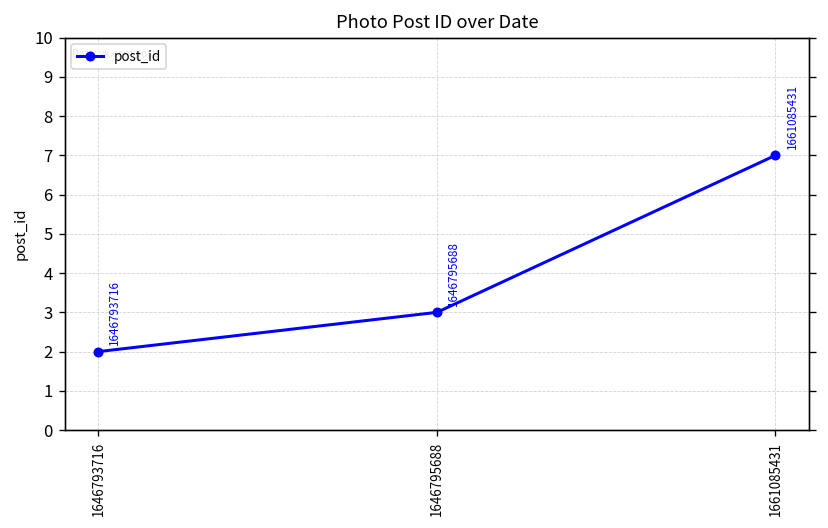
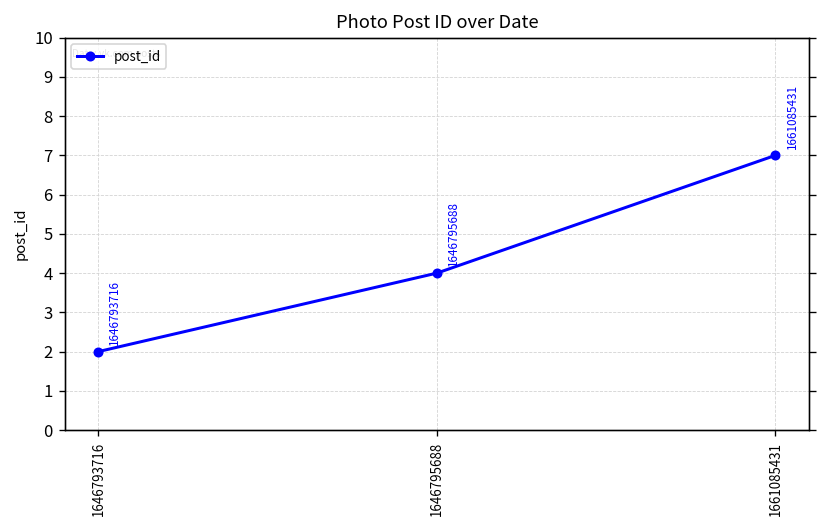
  {
-   "1646795688": 3
+   "1646795688": 4
  }
